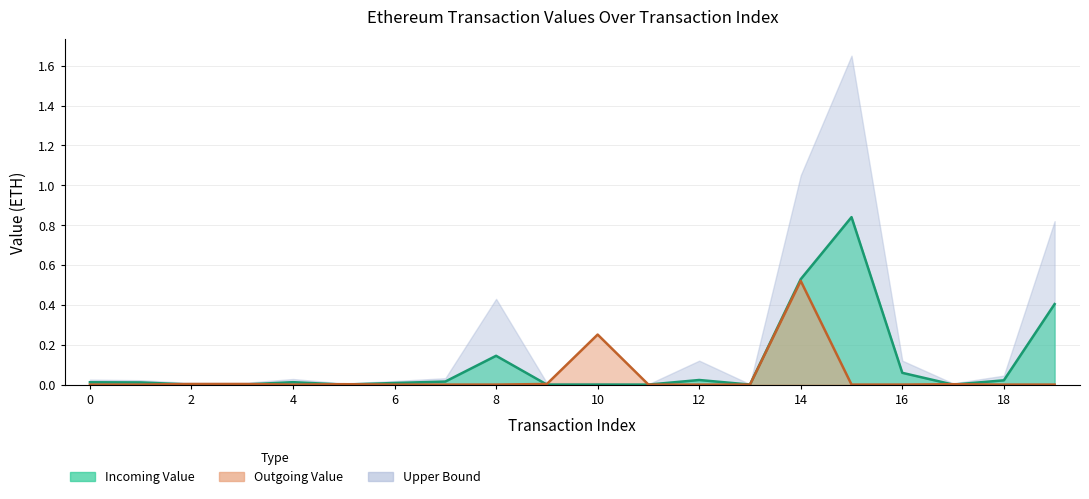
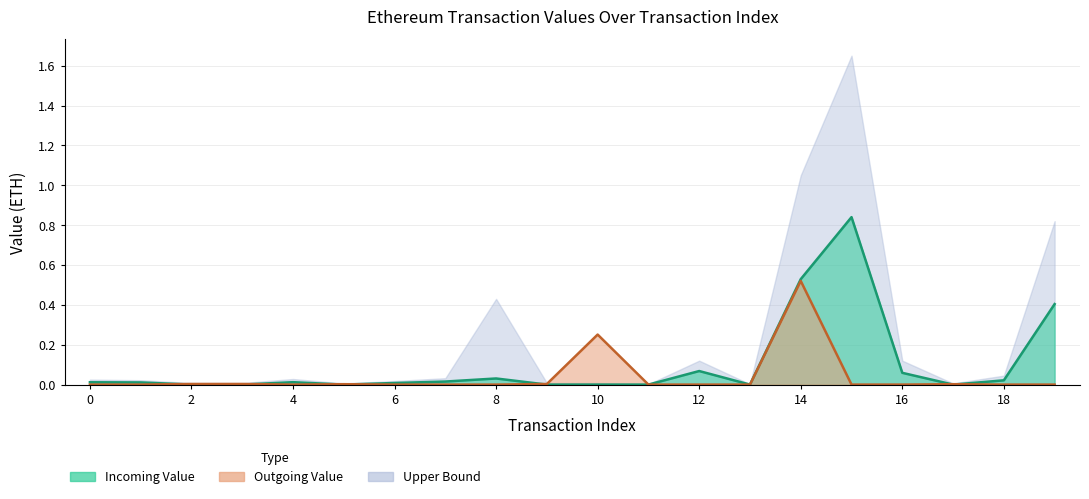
  {
    "Upper Bound": {
      "0": 0.03,
      "4": 0.03,
      "8": 0.43,
      "12": 0.12,
      "14": 1.05,
      "16": 0.12,
      "18": 0.05
    },
    "Incoming Value": {
-     "8": 0.14,
-     "12": 0.02,
+     "8": 0.03,
+     "12": 0.07,
      "16": 0.06,
      "18": 0.02
    },
    "Outgoing Value": {
      "8": 0.00,
      "10": 0.25,
      "12": 0.00,
      "16": 0.00,
      "18": 0.00
    }
  }
